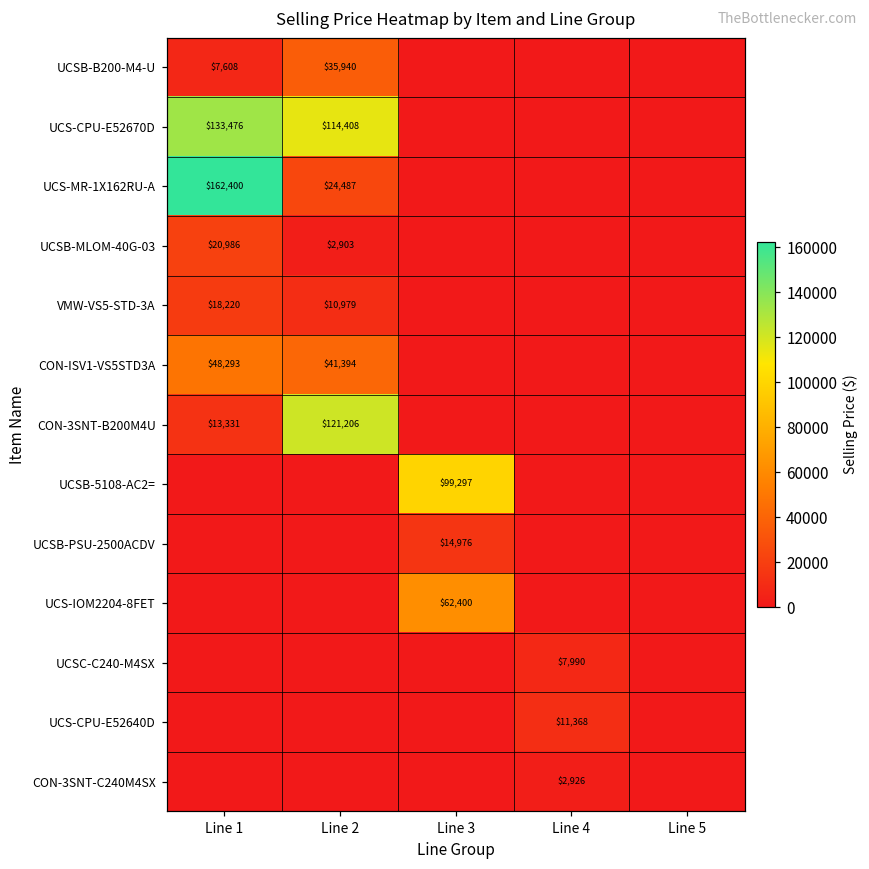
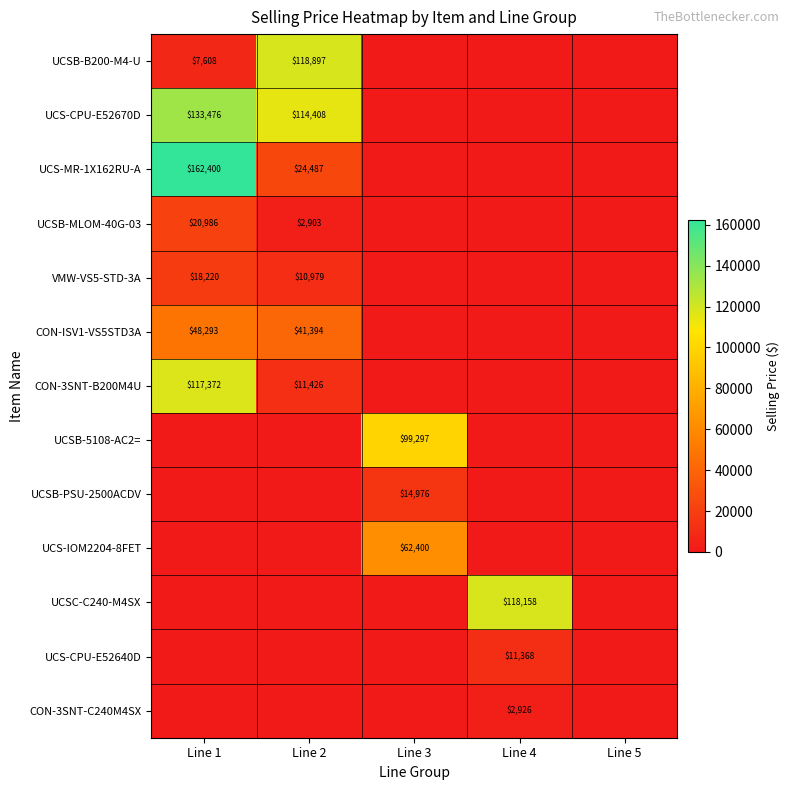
  {
    "UCSB-B200-M4-U": {
      "Line 1": "$7,608",
-     "Line 2": "$35,940"
+     "Line 2": "$118,897"
    },
    "UCS-CPU-E52670D": {
      "Line 1": "$133,476",
      "Line 2": "$114,408"
    },
    "UCS-MR-1X162RU-A": {
      "Line 1": "$162,400",
      "Line 2": "$24,487"
    },
    "UCSB-MLOM-40G-03": {
      "Line 1": "$20,986",
      "Line 2": "$2,903"
    },
    "VMW-VS5-STD-3A": {
      "Line 1": "$18,220",
      "Line 2": "$10,979"
    },
    "CON-ISV1-VS5STD3A": {
      "Line 1": "$48,293",
      "Line 2": "$41,394"
    },
    "CON-3SNT-B200M4U": {
-     "Line 1": "$13,331",
-     "Line 2": "$121,206"
+     "Line 1": "$117,372",
+     "Line 2": "$11,426"
    },
    "UCSB-5108-AC2=": {
      "Line 3": "$99,297"
    },
    "UCSB-PSU-2500ACDV": {
      "Line 3": "$14,976"
    },
    "UCS-IOM2204-8FET": {
      "Line 3": "$62,400"
    },
    "UCSC-C240-M4SX": {
-     "Line 4": "$7,990"
+     "Line 4": "$118,158"
    },
    "UCS-CPU-E52640D": {
      "Line 4": "$11,368"
    },
    "CON-3SNT-C240M4SX": {
      "Line 4": "$2,926"
    }
  }
